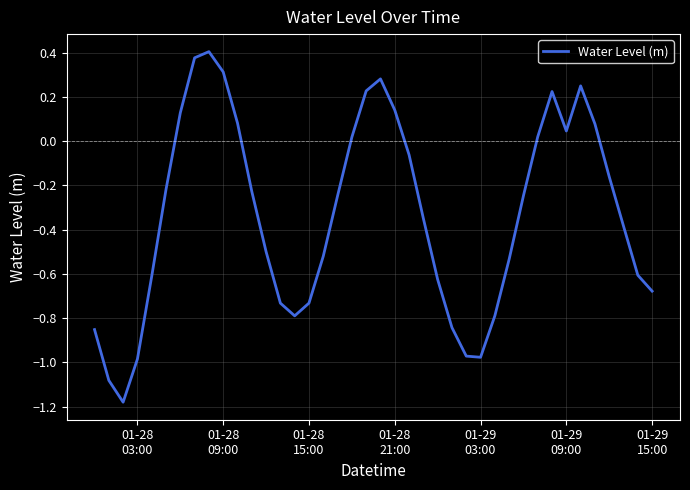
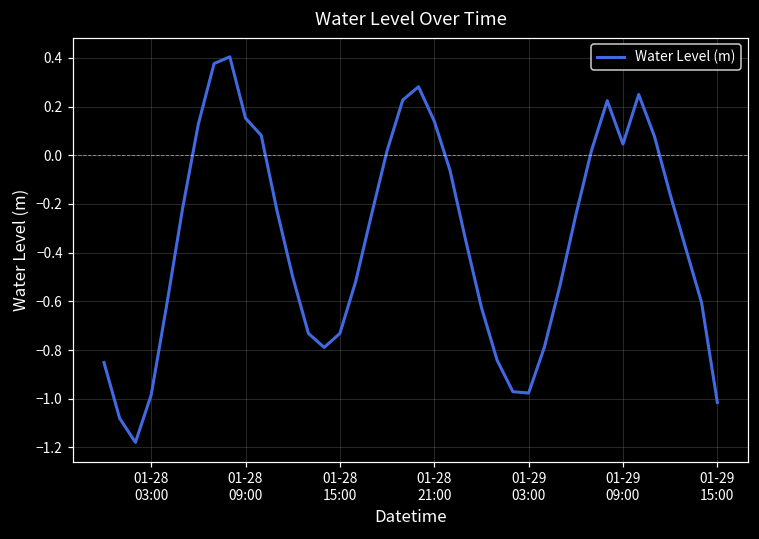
  {
    "01-28 03:00": -0.98,
-   "01-28 09:00": 0.31,
+   "01-28 09:00": 0.15,
    "01-28 15:00": -0.73,
    "01-28 21:00": 0.14,
    "01-29 03:00": -0.98,
    "01-29 09:00": 0.05,
-   "01-29 15:00": -0.68
+   "01-29 15:00": -1.02
  }
